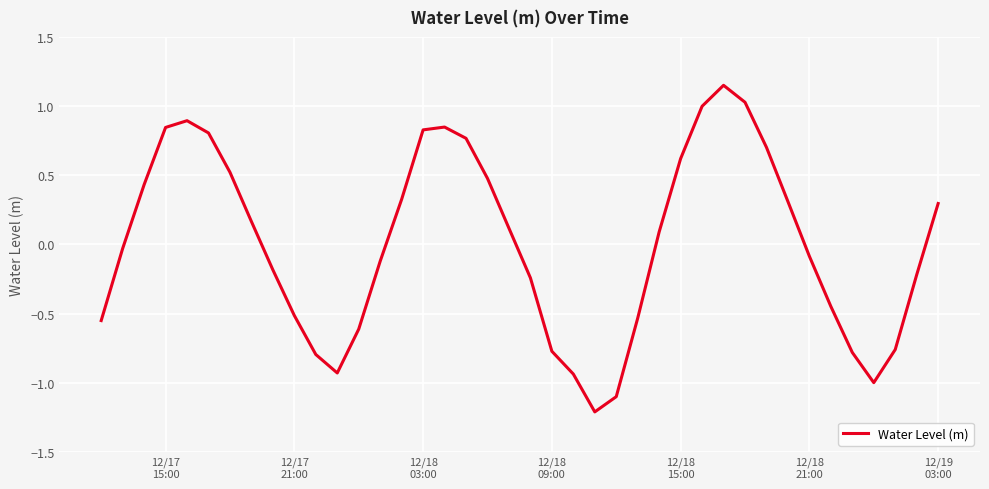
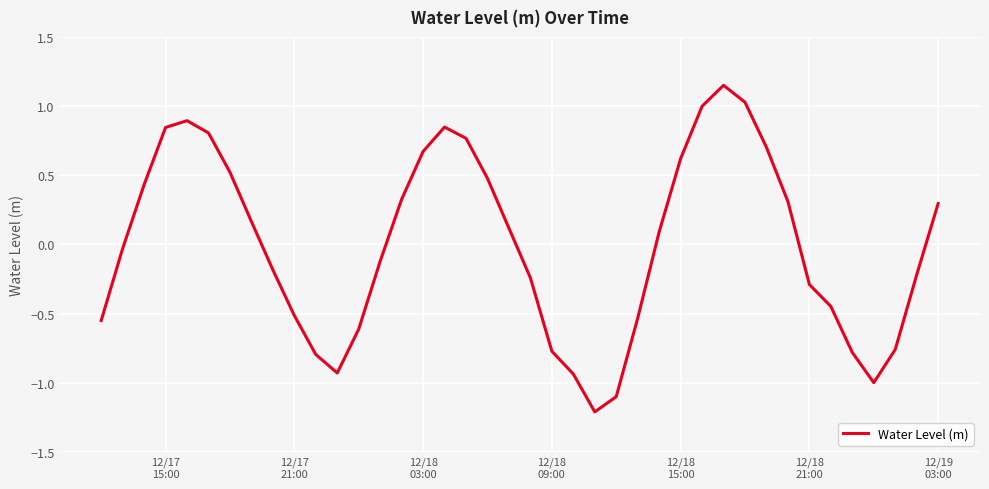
  {
    "12/17 15:00": 0.85,
    "12/17 21:00": -0.51,
-   "12/18 03:00": 0.83,
+   "12/18 03:00": 0.67,
    "12/18 09:00": -0.77,
    "12/18 15:00": 0.62,
-   "12/18 21:00": -0.09,
+   "12/18 21:00": -0.29,
    "12/19 03:00": 0.30
  }
